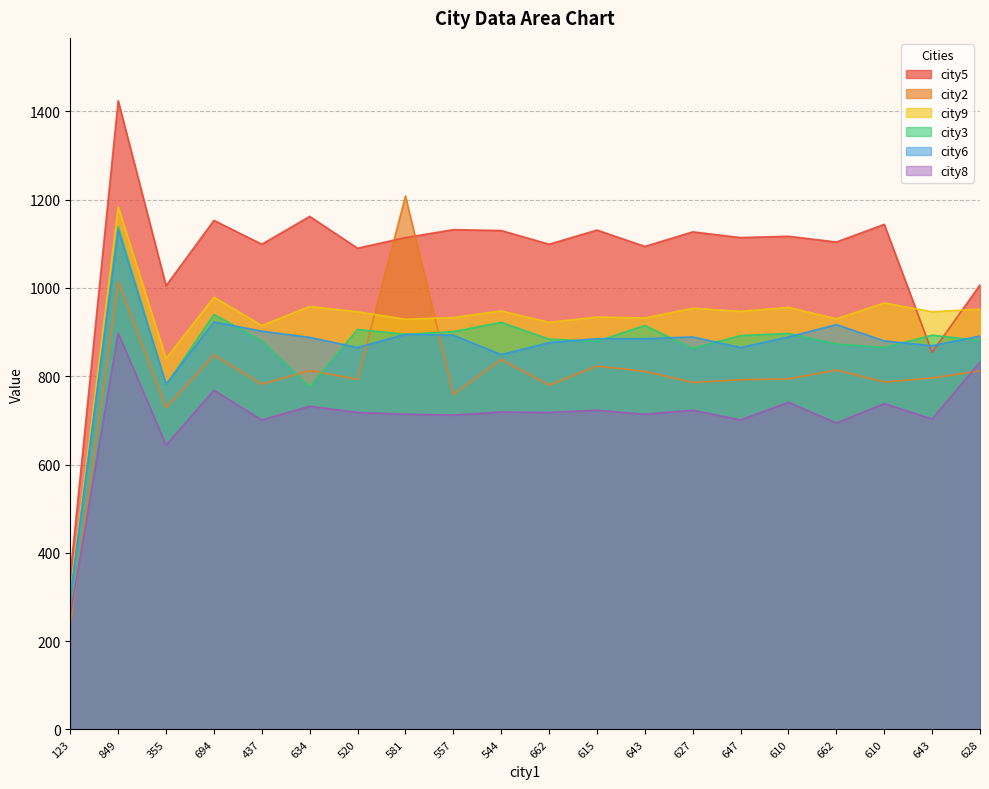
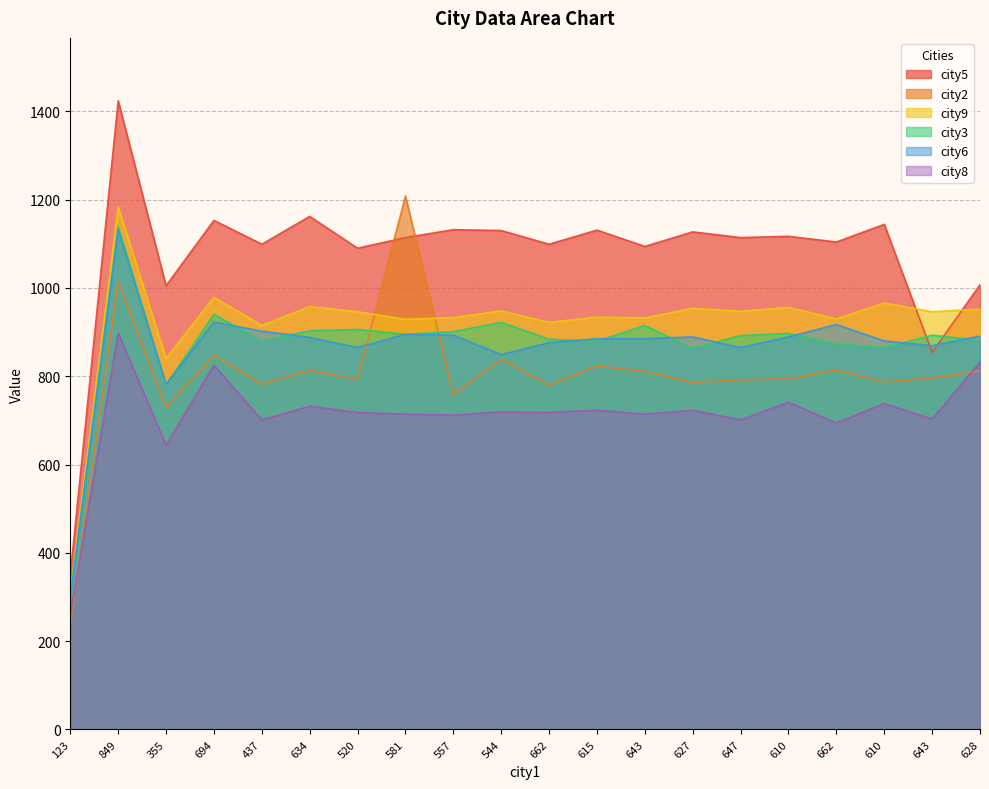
  {
    "city9": {
      "123": 310,
      "849": 1180,
      "355": 840,
      "694": 980,
      "437": 920,
      "634": 960,
      "520": 950,
      "581": 930,
      "557": 930,
      "544": 950,
      "615": 930,
      "627": 950,
      "647": 950,
      "628": 950
    },
    "city3": {
      "849": 1140,
      "694": 940,
      "437": 880,
-     "634": 780,
+     "634": 900,
      "520": 910,
      "557": 900,
      "544": 920,
      "615": 880,
      "627": 860,
      "647": 890,
      "628": 880
    },
    "city6": {
      "849": 1130,
      "694": 920,
      "437": 900,
      "634": 890,
      "520": 870,
      "557": 890,
      "544": 850,
      "615": 890,
      "627": 890,
      "647": 870,
      "628": 890
    },
    "city8": {
      "123": 260,
      "849": 900,
      "355": 640,
-     "694": 770,
+     "694": 830,
      "437": 700,
      "634": 730,
      "520": 720,
      "581": 710,
      "557": 710,
      "544": 720,
      "615": 720,
      "627": 720,
      "647": 700,
      "628": 830
    }
  }
